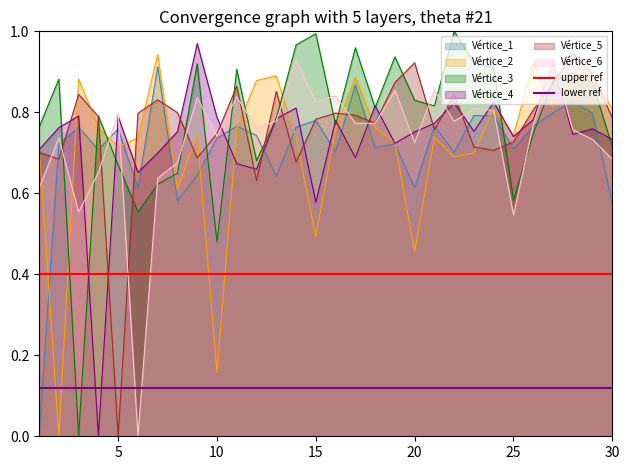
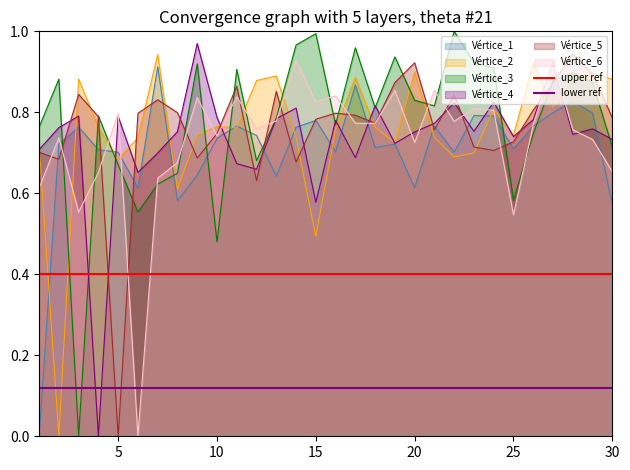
  {
    "Vértice_1": {
-     "5": 0.76,
+     "5": 0.70,
      "20": 0.61,
      "25": 0.71,
      "30": 0.57
    },
    "Vértice_2": {
-     "5": 0.71,
-     "10": 0.16,
+     "5": 0.68,
+     "10": 0.77,
      "15": 0.49,
-     "20": 0.46,
-     "30": 0.81
+     "20": 0.90,
+     "30": 0.88
    },
    "Vértice_3": {
      "5": 0.67,
      "10": 0.48,
      "15": 0.99,
      "20": 0.83,
      "25": 0.58,
      "30": 0.71
    },
    "Vértice_6": {
      "5": 0.80,
      "15": 0.83,
      "20": 0.73,
      "25": 0.55,
-     "30": 0.68
+     "30": 0.65
    }
  }
